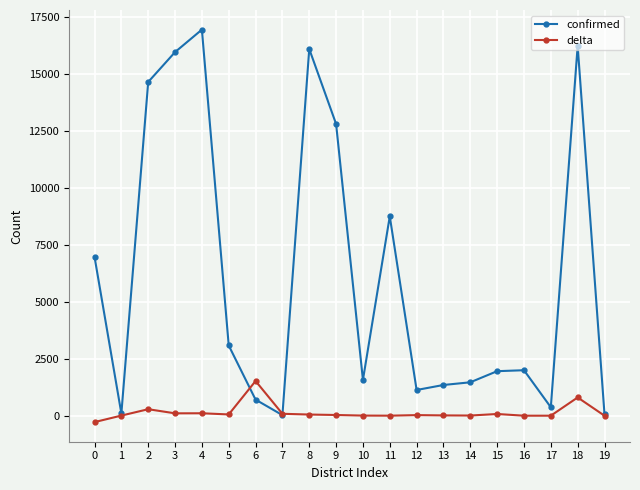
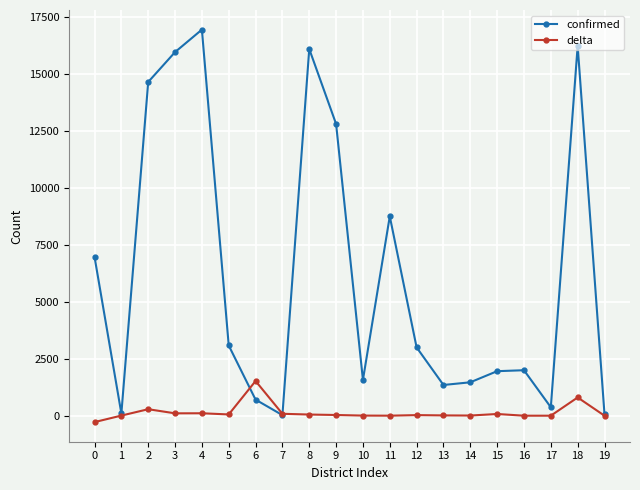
  {
    "confirmed": {
      "0": 7000,
      "2": 14700,
      "3": 16000,
      "4": 17000,
      "5": 3100,
      "6": 700,
      "8": 16100,
      "9": 12800,
      "10": 1600,
      "11": 8800,
-     "12": 1100,
+     "12": 3000,
      "13": 1300,
      "14": 1500,
      "15": 2000,
      "16": 2000,
      "17": 400
    },
    "delta": {
      "0": -300,
      "2": 300,
      "3": 100,
      "4": 100,
      "5": 100,
      "6": 1500,
      "8": 100,
      "9": 0,
      "10": 0,
      "11": 0,
      "12": 0,
      "13": 0,
      "14": 0,
      "15": 100,
      "16": 0,
      "17": 0,
      "18": 800
    }
  }
